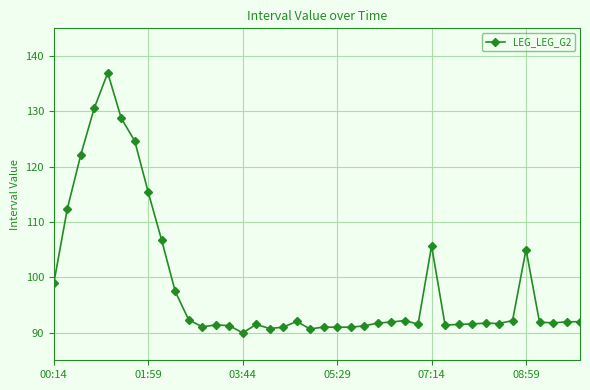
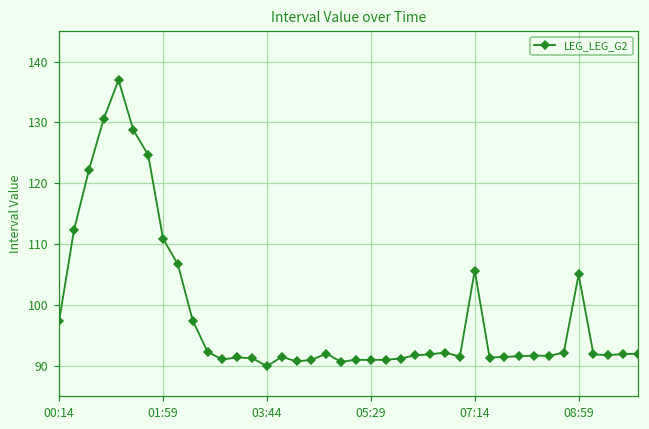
  {
-   "00:14": 99,
-   "01:59": 115,
+   "00:14": 97,
+   "01:59": 111,
    "03:44": 90,
    "05:29": 91,
    "07:14": 106,
    "08:59": 105
  }
